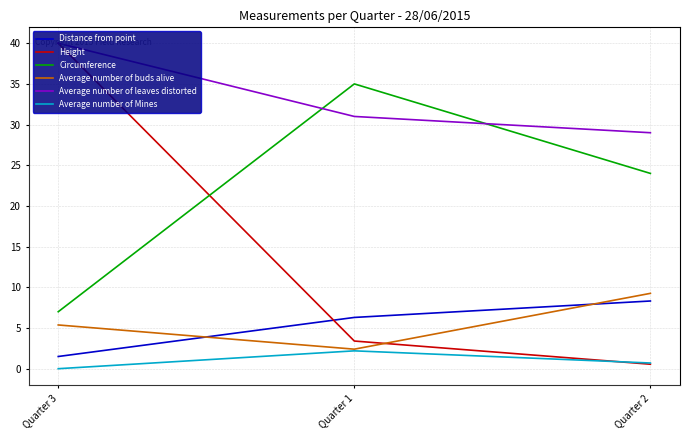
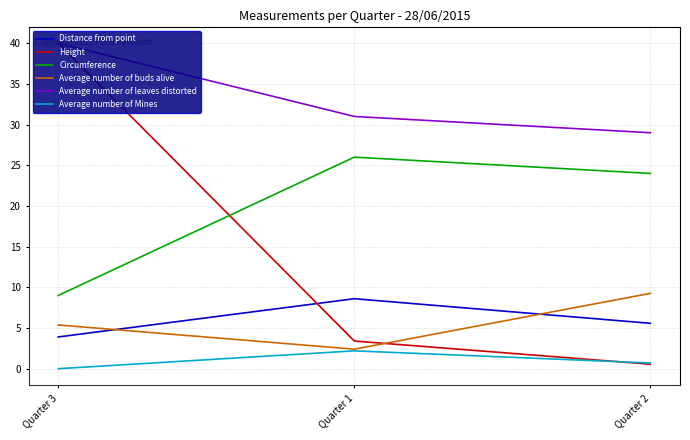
  {
    "Distance from point": {
-     "Quarter 3": 2,
-     "Quarter 1": 6,
-     "Quarter 2": 8
+     "Quarter 3": 4,
+     "Quarter 1": 9,
+     "Quarter 2": 6
    },
    "Height": {
      "Quarter 1": 3
    },
    "Circumference": {
-     "Quarter 3": 7,
-     "Quarter 1": 35,
+     "Quarter 3": 9,
+     "Quarter 1": 26,
      "Quarter 2": 24
    },
    "Average number of buds alive": {
      "Quarter 3": 5,
      "Quarter 2": 9
    },
    "Average number of leaves distorted": {
      "Quarter 1": 31,
      "Quarter 2": 29
    },
    "Average number of Mines": {
      "Quarter 3": 0
    }
  }
